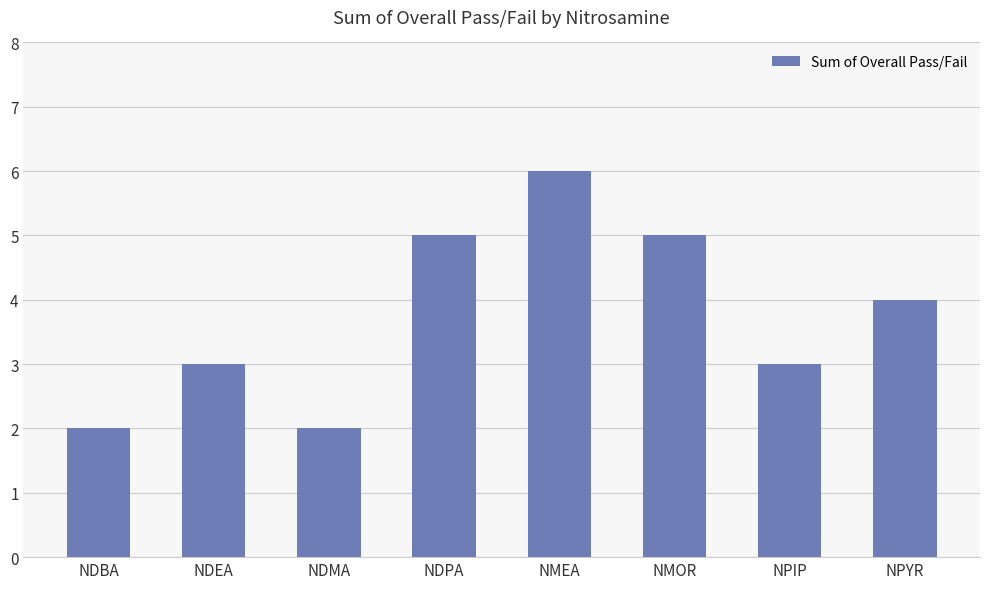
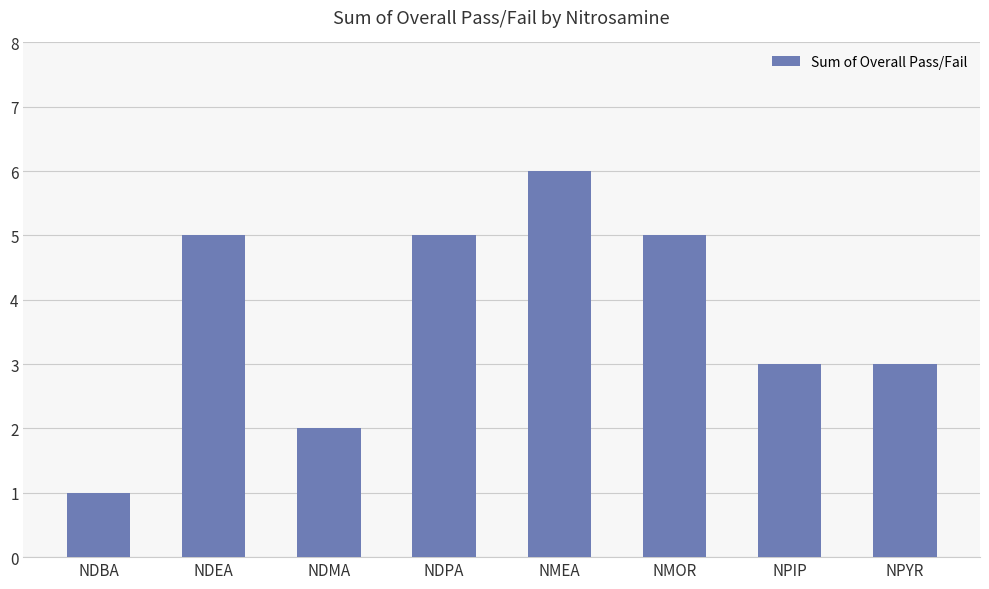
  {
-   "NDBA": 2,
-   "NDEA": 3,
+   "NDBA": 1,
+   "NDEA": 5,
    "NDMA": 2,
    "NDPA": 5,
    "NMEA": 6,
    "NMOR": 5,
    "NPIP": 3,
-   "NPYR": 4
+   "NPYR": 3
  }
